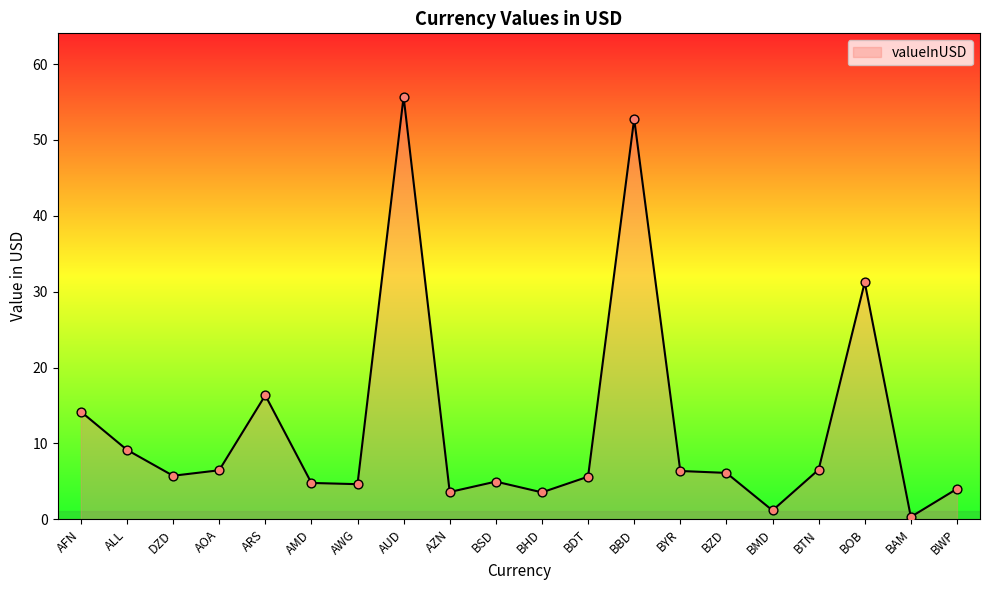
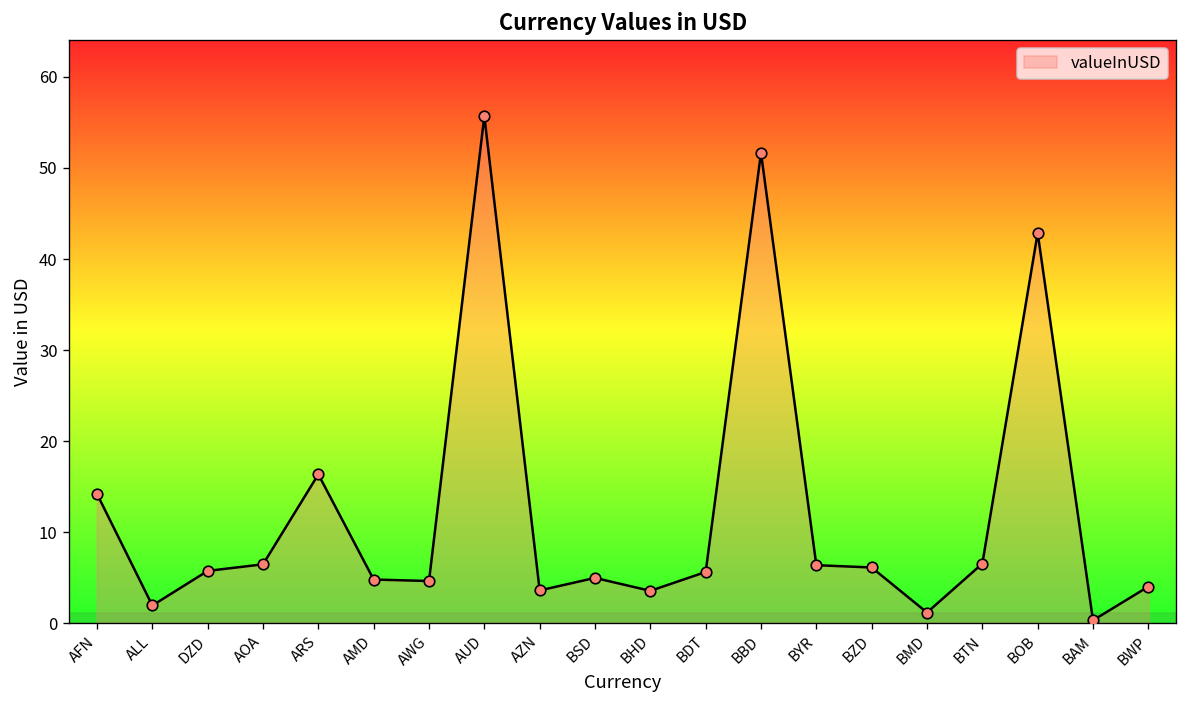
  {
    "AFN": 14,
-   "ALL": 9,
+   "ALL": 2,
    "DZD": 6,
    "AOA": 6,
    "ARS": 16,
    "AMD": 5,
    "AWG": 5,
    "AUD": 56,
    "AZN": 4,
    "BSD": 5,
    "BHD": 4,
    "BDT": 6,
-   "BBD": 53,
+   "BBD": 52,
    "BYR": 6,
    "BZD": 6,
    "BMD": 1,
    "BTN": 7,
-   "BOB": 31,
+   "BOB": 43,
    "BWP": 4
  }
